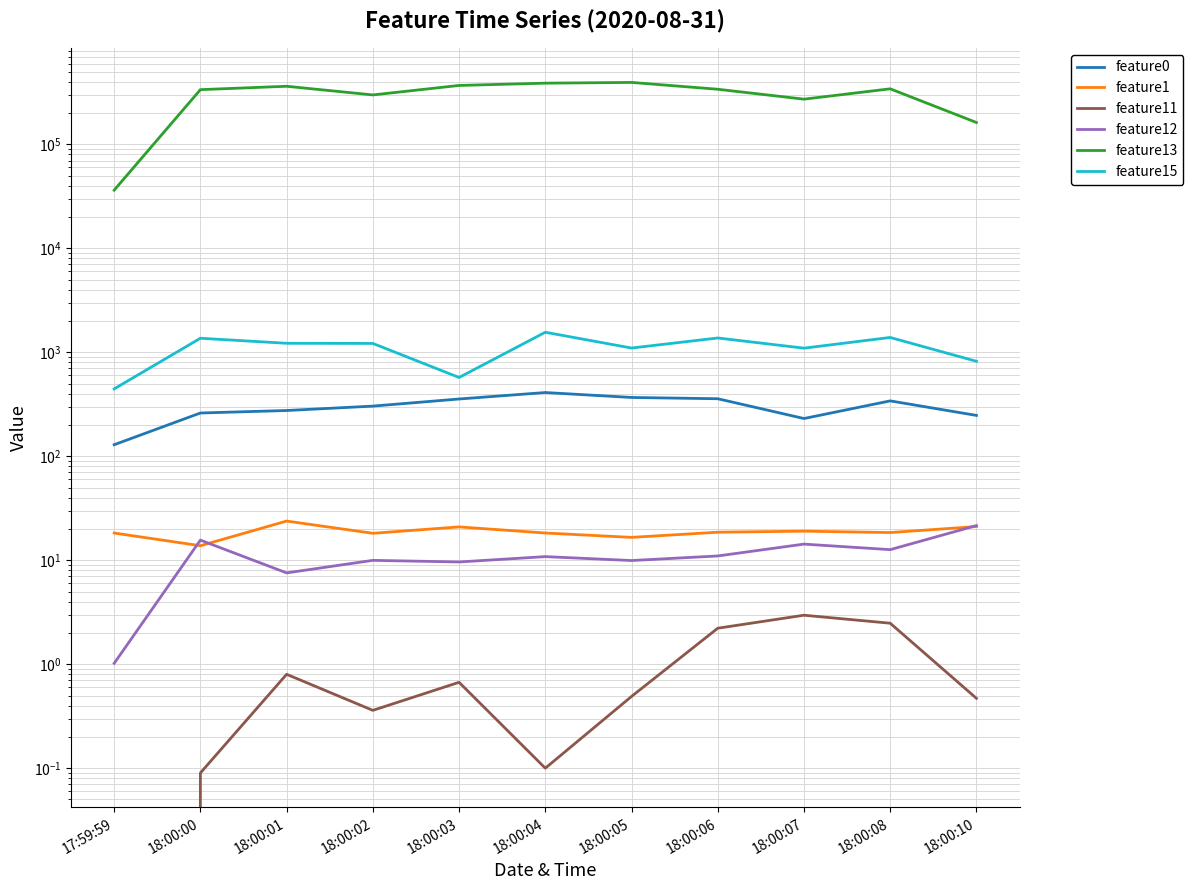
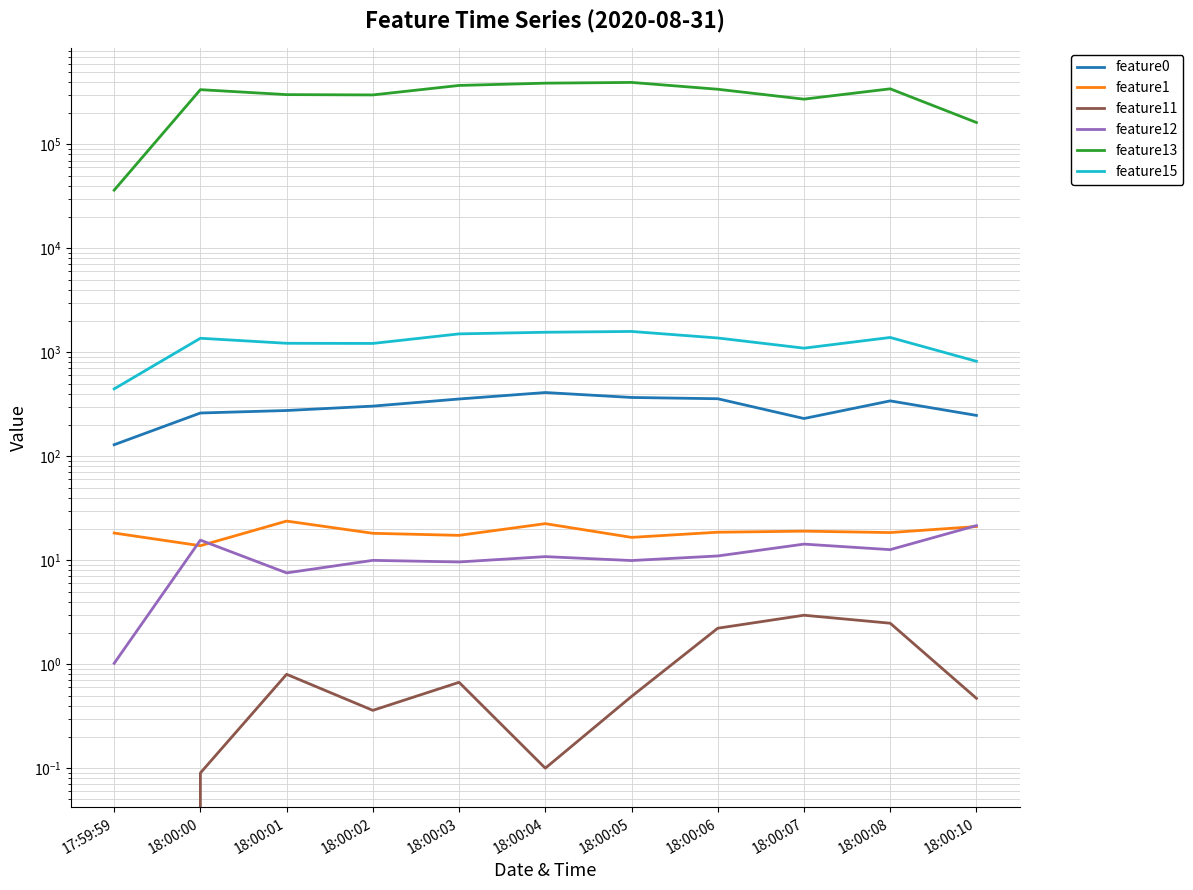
  {
    "feature0": {
      "17:59:59": 130,
      "18:00:00": 260,
      "18:00:01": 280,
      "18:00:02": 300,
      "18:00:03": 360,
      "18:00:04": 410,
      "18:00:05": 370,
      "18:00:06": 360,
      "18:00:07": 230,
      "18:00:08": 340,
      "18:00:10": 250
    },
    "feature1": {
      "17:59:59": 18,
      "18:00:00": 14,
      "18:00:01": 24,
      "18:00:02": 18,
-     "18:00:03": 21,
-     "18:00:04": 18,
+     "18:00:03": 17,
+     "18:00:04": 23,
      "18:00:05": 17,
      "18:00:06": 19,
      "18:00:07": 19,
      "18:00:08": 18
    },
    "feature11": {
      "18:00:00": 0.09,
      "18:00:01": 0.8,
      "18:00:02": 0.36,
      "18:00:03": 0.7,
      "18:00:04": 0.10,
      "18:00:05": 0.5,
      "18:00:06": 2.2,
      "18:00:07": 3,
      "18:00:08": 2.5,
      "18:00:10": 0.5
    },
    "feature12": {
      "17:59:59": 1,
      "18:00:00": 16,
      "18:00:01": 8,
      "18:00:02": 10,
      "18:00:03": 10,
      "18:00:04": 11,
      "18:00:05": 10,
      "18:00:06": 11,
      "18:00:07": 14,
      "18:00:08": 13
    },
    "feature13": {
      "17:59:59": 36000,
      "18:00:00": 340000,
-     "18:00:01": 360000,
+     "18:00:01": 300000,
      "18:00:02": 300000,
      "18:00:03": 370000,
      "18:00:04": 390000,
      "18:00:05": 390000,
      "18:00:06": 340000,
      "18:00:07": 270000,
      "18:00:08": 340000,
      "18:00:10": 160000
    },
    "feature15": {
      "17:59:59": 450,
      "18:00:00": 1400,
      "18:00:01": 1200,
      "18:00:02": 1200,
-     "18:00:03": 600,
+     "18:00:03": 1500,
      "18:00:04": 1600,
-     "18:00:05": 1100,
+     "18:00:05": 1600,
      "18:00:06": 1400,
      "18:00:07": 1100,
      "18:00:08": 1400,
      "18:00:10": 800
    }
  }
